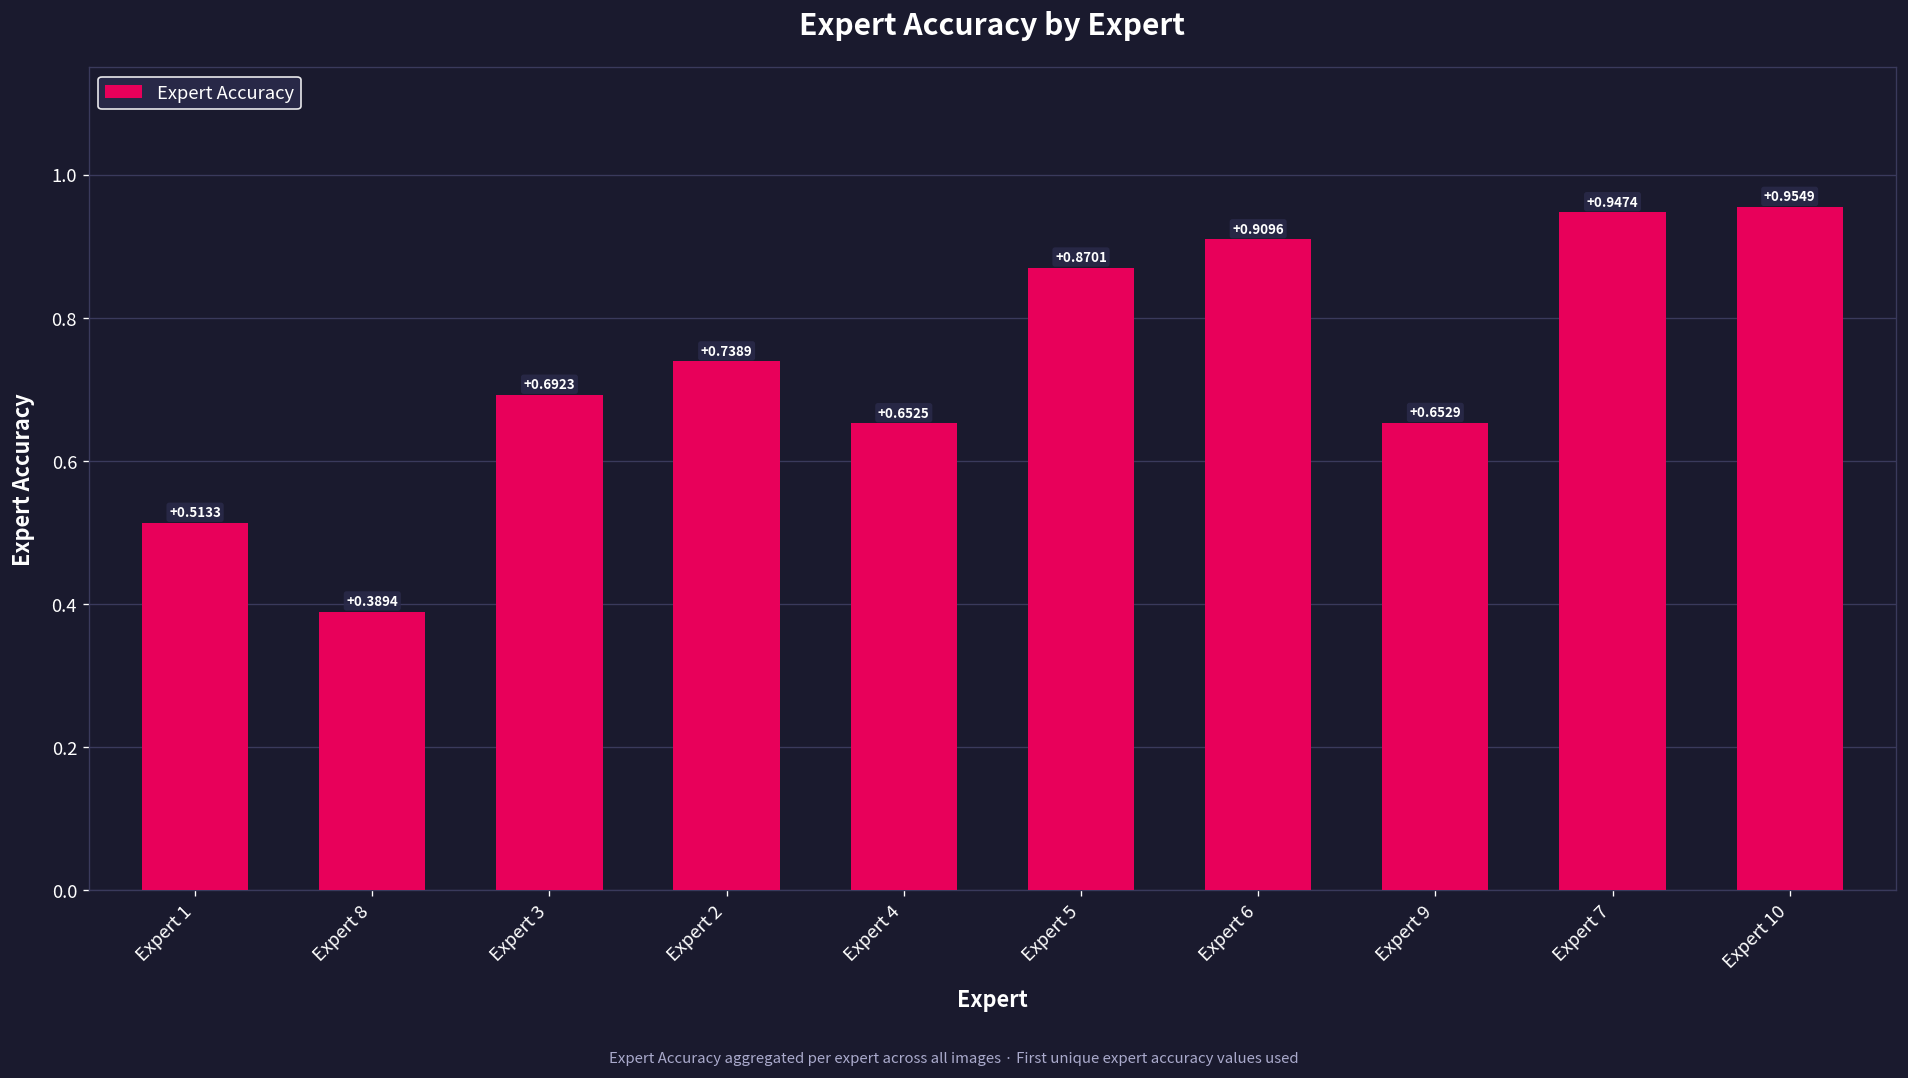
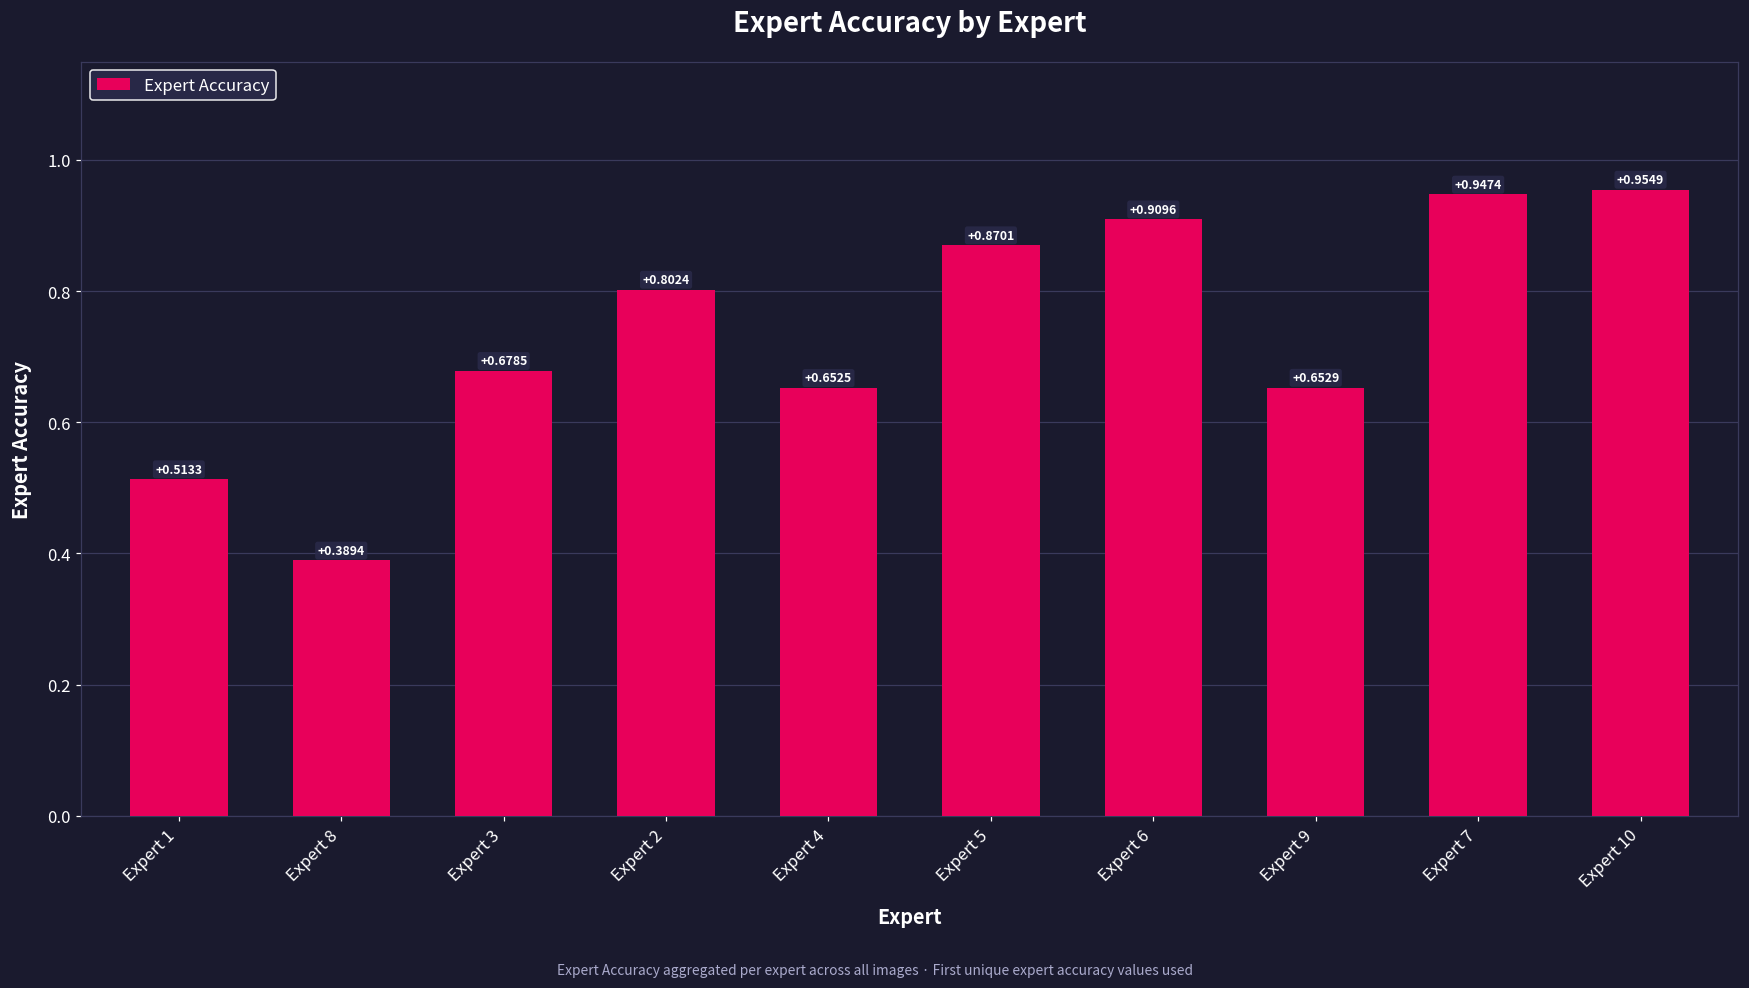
  {
-   "Expert 3": "+0.6923",
-   "Expert 2": "+0.7389"
+   "Expert 3": "+0.6785",
+   "Expert 2": "+0.8024"
  }
